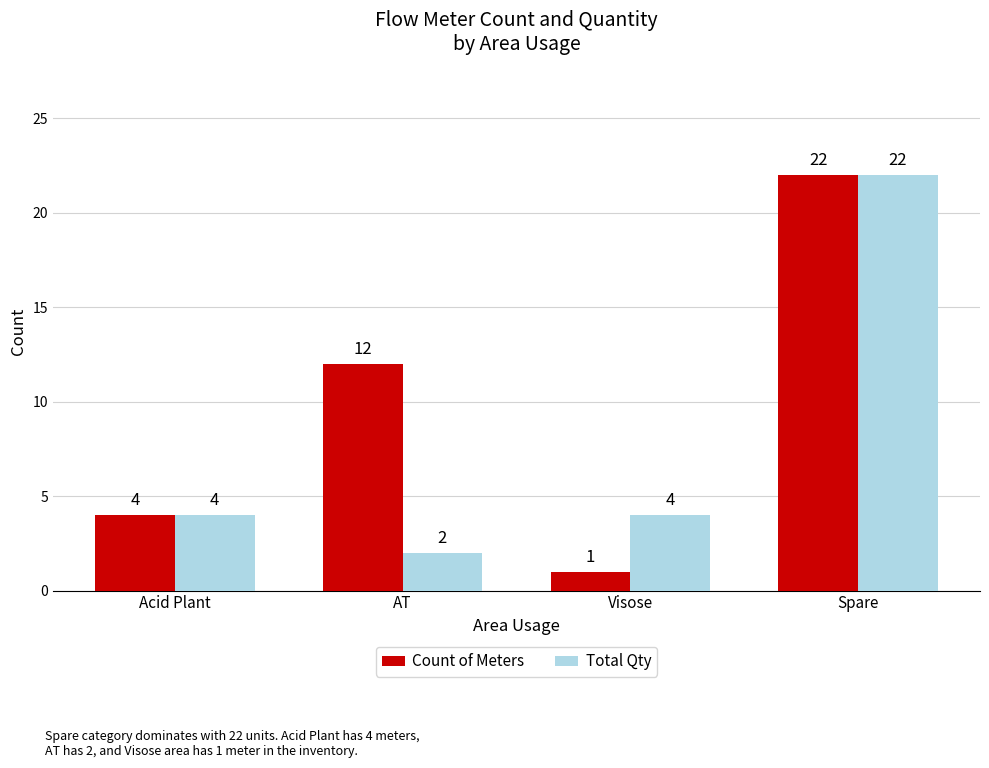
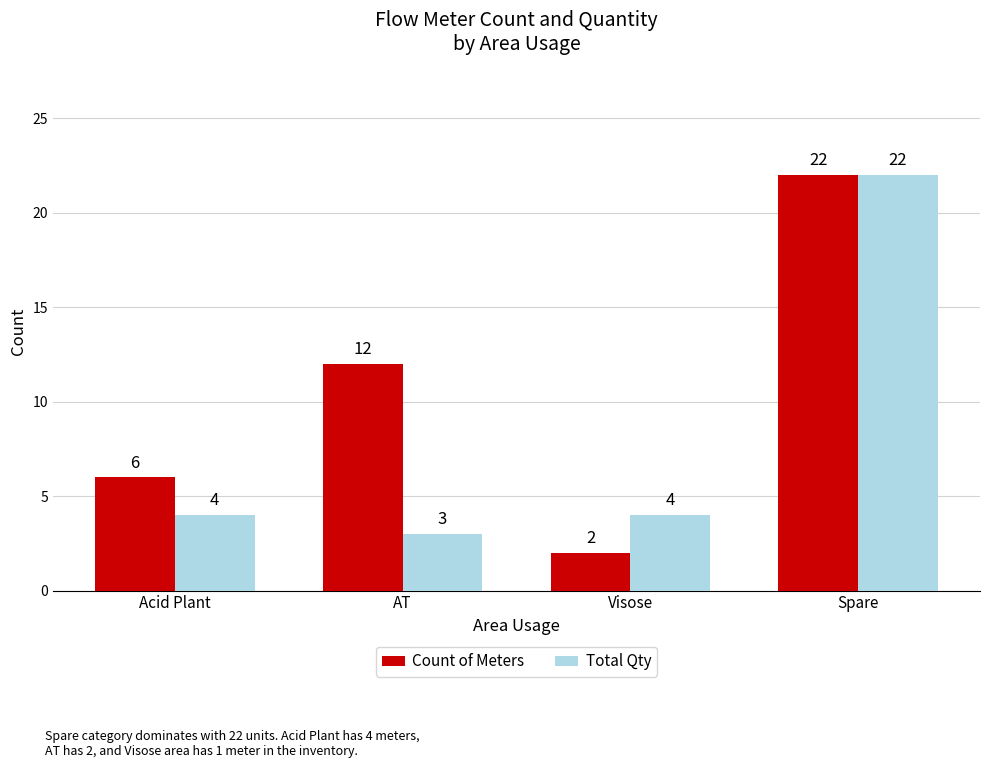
  {
    "Count of Meters": {
-     "Acid Plant": 4,
+     "Acid Plant": 6,
      "AT": 12,
-     "Visose": 1,
+     "Visose": 2,
      "Spare": 22
    },
    "Total Qty": {
      "Acid Plant": 4,
-     "AT": 2,
+     "AT": 3,
      "Visose": 4,
      "Spare": 22
    }
  }
